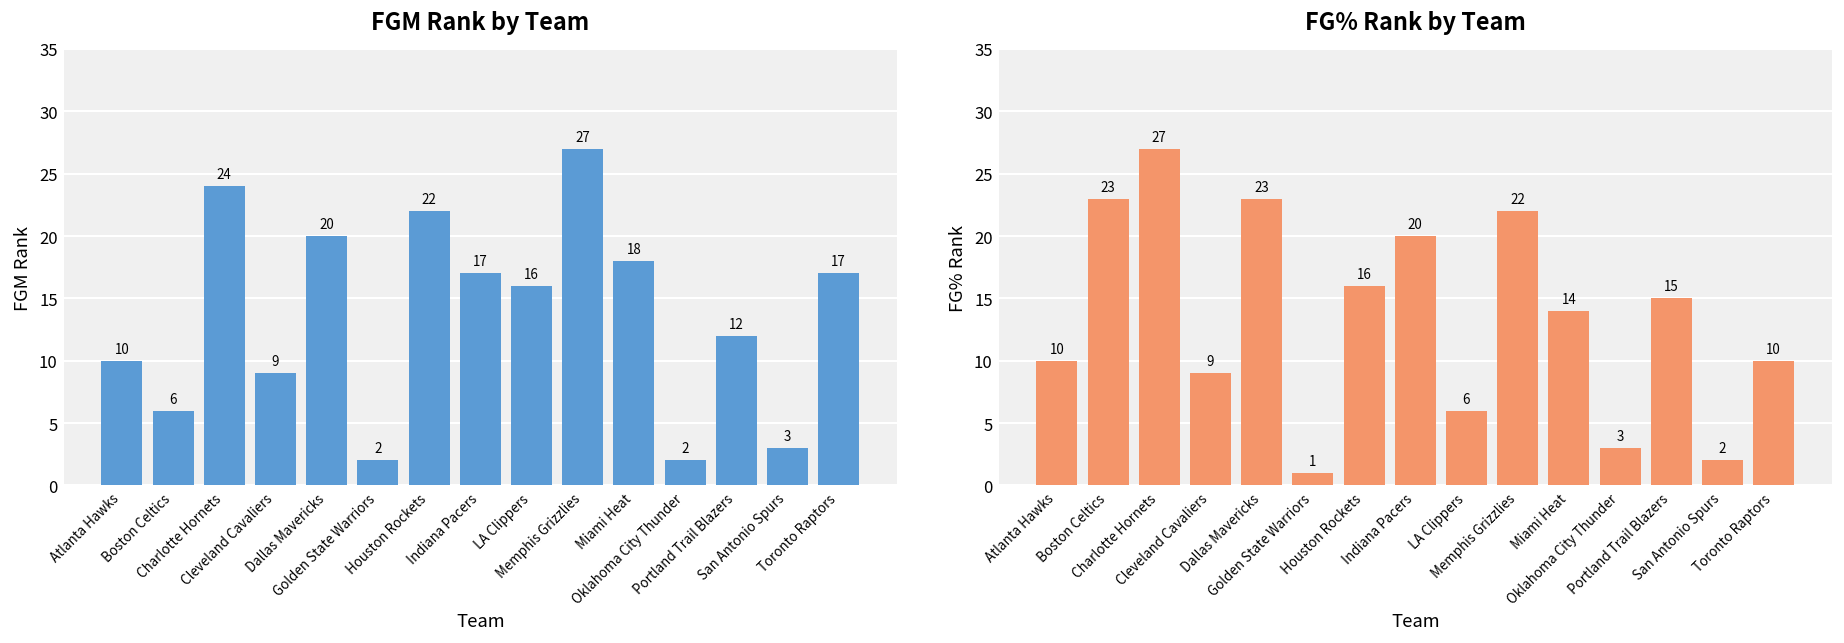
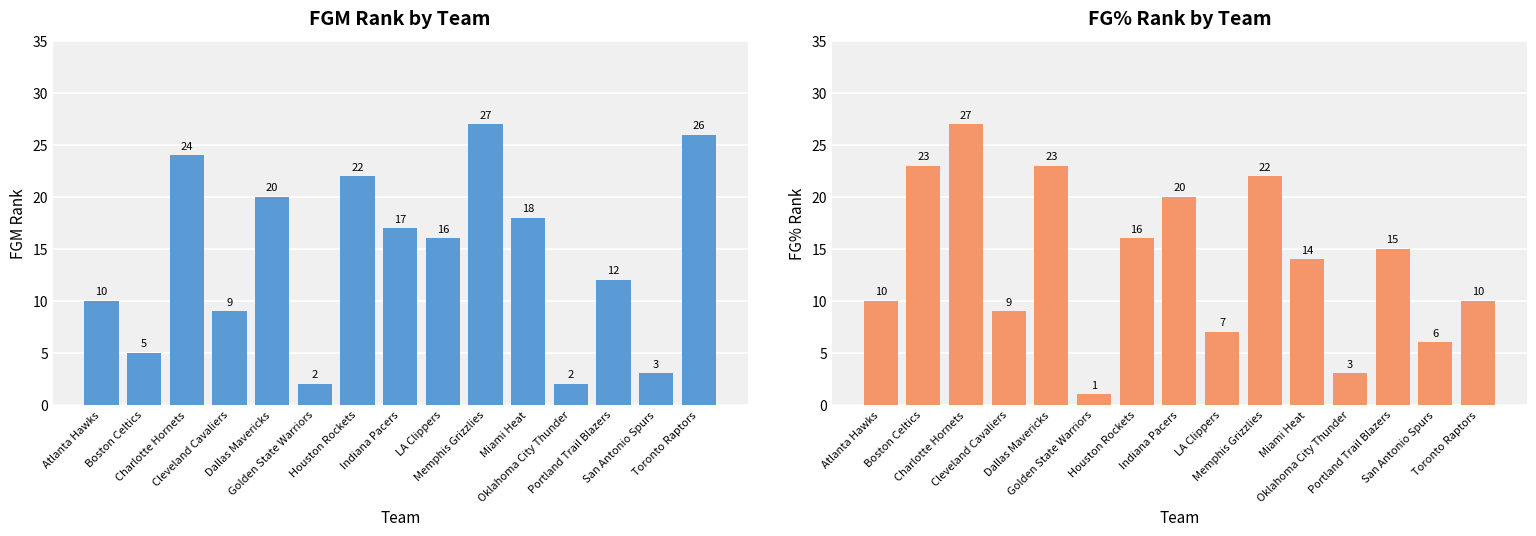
  {
    "FGM Rank by Team": {
      "Atlanta Hawks": 10,
-     "Boston Celtics": 6,
+     "Boston Celtics": 5,
      "Charlotte Hornets": 24,
      "Cleveland Cavaliers": 9,
      "Dallas Mavericks": 20,
      "Golden State Warriors": 2,
      "Houston Rockets": 22,
      "Indiana Pacers": 17,
      "LA Clippers": 16,
      "Memphis Grizzlies": 27,
      "Miami Heat": 18,
      "Oklahoma City Thunder": 2,
      "Portland Trail Blazers": 12,
      "San Antonio Spurs": 3,
-     "Toronto Raptors": 17
+     "Toronto Raptors": 26
    },
    "FG% Rank by Team": {
      "Atlanta Hawks": 10,
      "Boston Celtics": 23,
      "Charlotte Hornets": 27,
      "Cleveland Cavaliers": 9,
      "Dallas Mavericks": 23,
      "Golden State Warriors": 1,
      "Houston Rockets": 16,
      "Indiana Pacers": 20,
-     "LA Clippers": 6,
+     "LA Clippers": 7,
      "Memphis Grizzlies": 22,
      "Miami Heat": 14,
      "Oklahoma City Thunder": 3,
      "Portland Trail Blazers": 15,
-     "San Antonio Spurs": 2,
+     "San Antonio Spurs": 6,
      "Toronto Raptors": 10
    }
  }
